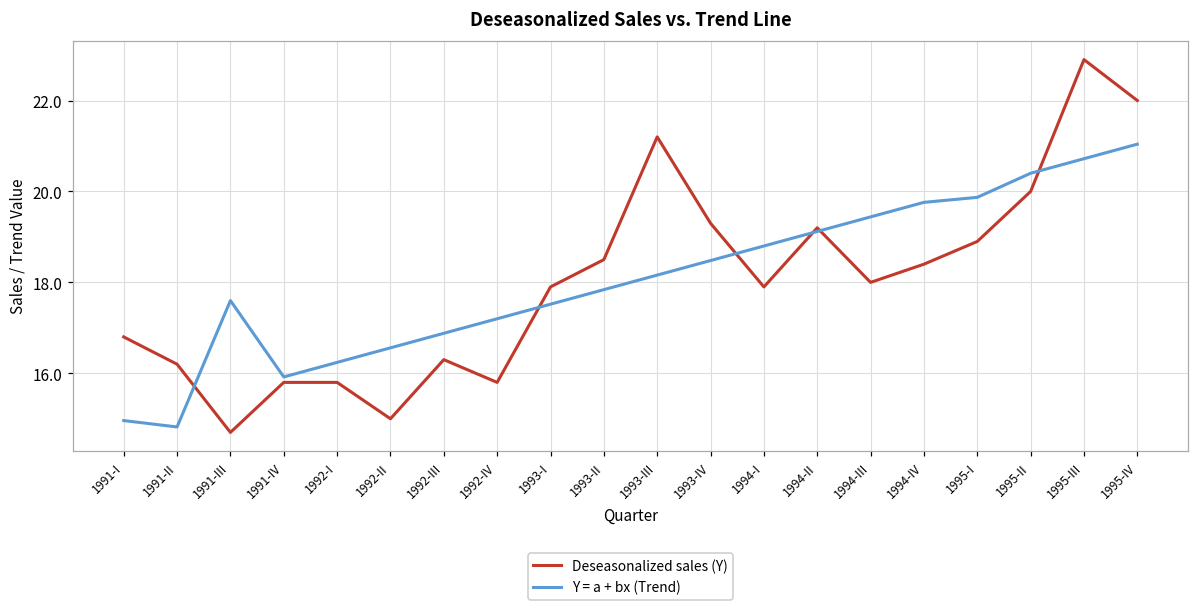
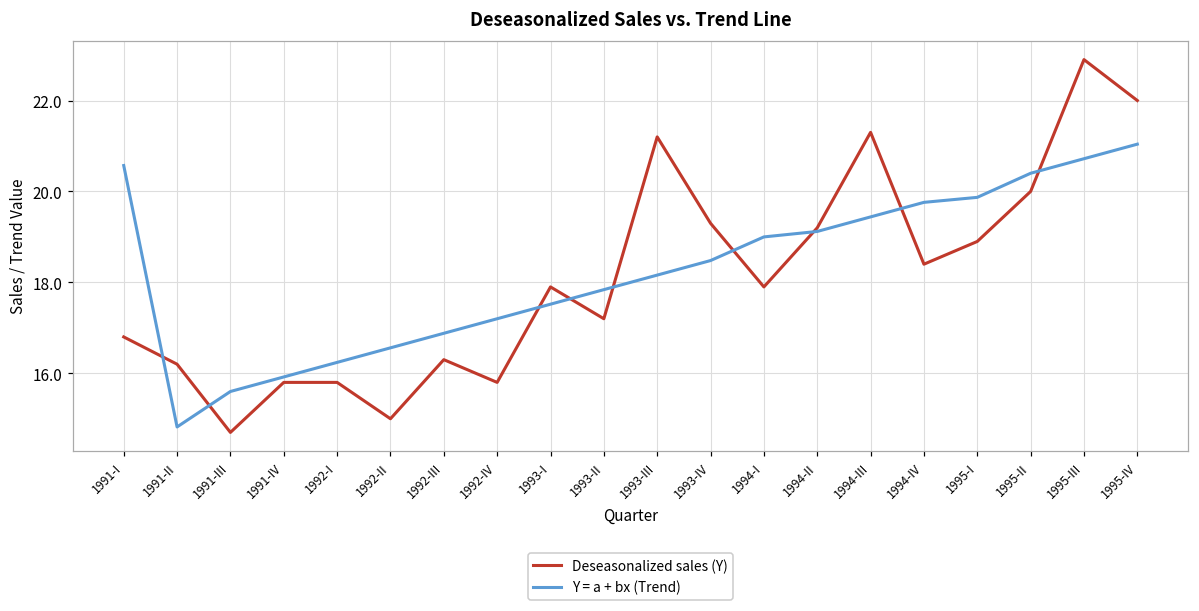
  {
    "Deseasonalized sales (Y)": {
      "1991-I": 16.8,
      "1991-II": 16.2,
      "1991-III": 14.7,
      "1991-IV": 15.8,
      "1992-I": 15.8,
      "1992-II": 15.0,
      "1992-III": 16.3,
      "1992-IV": 15.8,
      "1993-I": 17.9,
-     "1993-II": 18.5,
+     "1993-II": 17.2,
      "1993-III": 21.2,
      "1993-IV": 19.3,
      "1994-I": 17.9,
      "1994-II": 19.2,
-     "1994-III": 18.0,
+     "1994-III": 21.3,
      "1994-IV": 18.4,
      "1995-I": 18.9,
      "1995-II": 20.0,
      "1995-III": 22.9,
      "1995-IV": 22.0
    },
    "Y = a + bx (Trend)": {
-     "1991-I": 15.0,
+     "1991-I": 20.6,
      "1991-II": 14.8,
-     "1991-III": 17.6,
+     "1991-III": 15.6,
      "1991-IV": 15.9,
      "1992-I": 16.2,
      "1992-II": 16.6,
      "1992-III": 16.9,
      "1992-IV": 17.2,
      "1993-I": 17.5,
      "1993-II": 17.8,
      "1993-III": 18.2,
      "1993-IV": 18.5,
-     "1994-I": 18.8,
+     "1994-I": 19.0,
      "1994-II": 19.1,
      "1994-III": 19.4,
      "1994-IV": 19.8,
      "1995-I": 19.9,
      "1995-II": 20.4,
      "1995-III": 20.7,
      "1995-IV": 21.0
    }
  }
